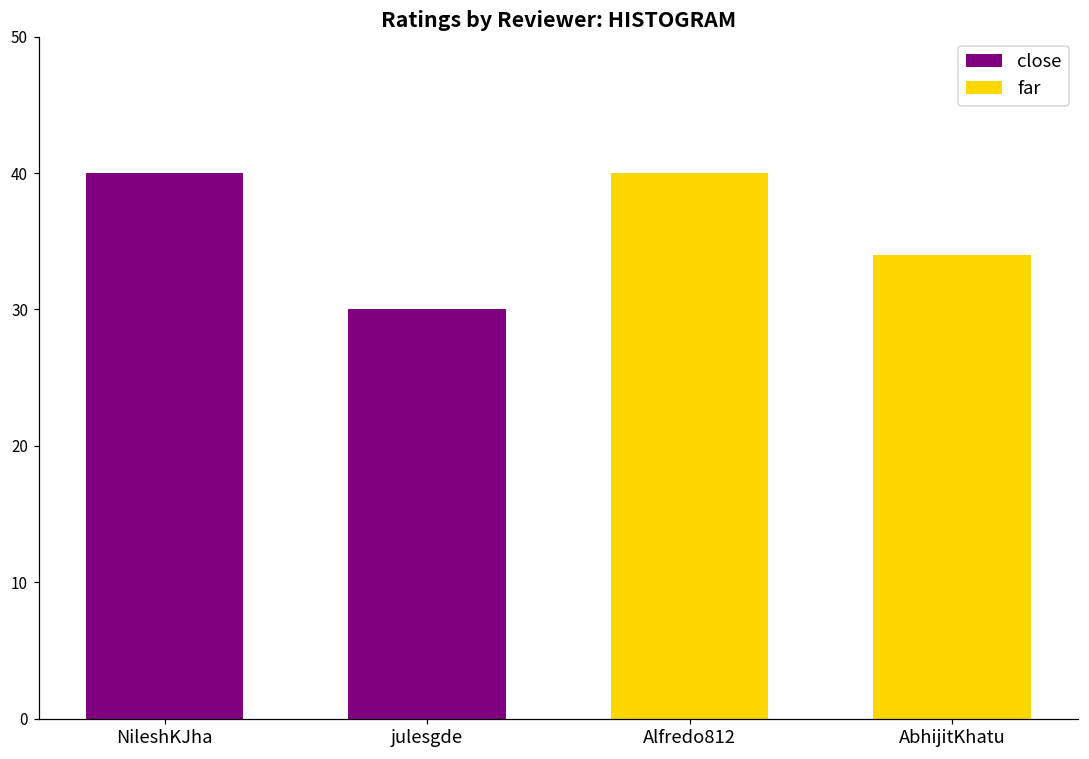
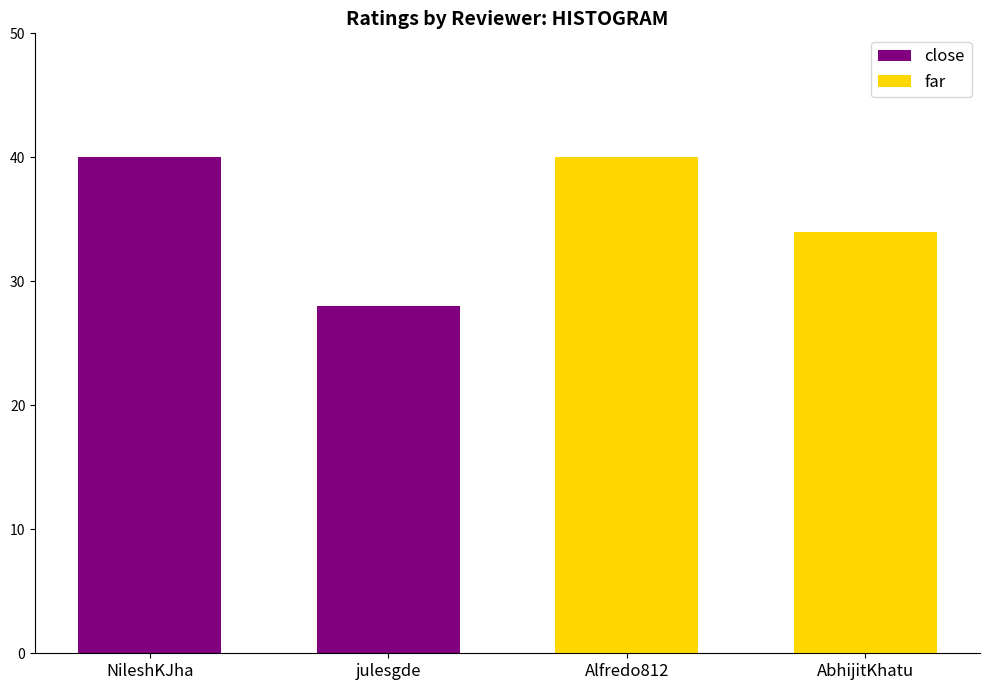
  {
    "NileshKJha": 40,
-   "julesgde": 30,
+   "julesgde": 28,
    "Alfredo812": 40,
    "AbhijitKhatu": 34
  }
